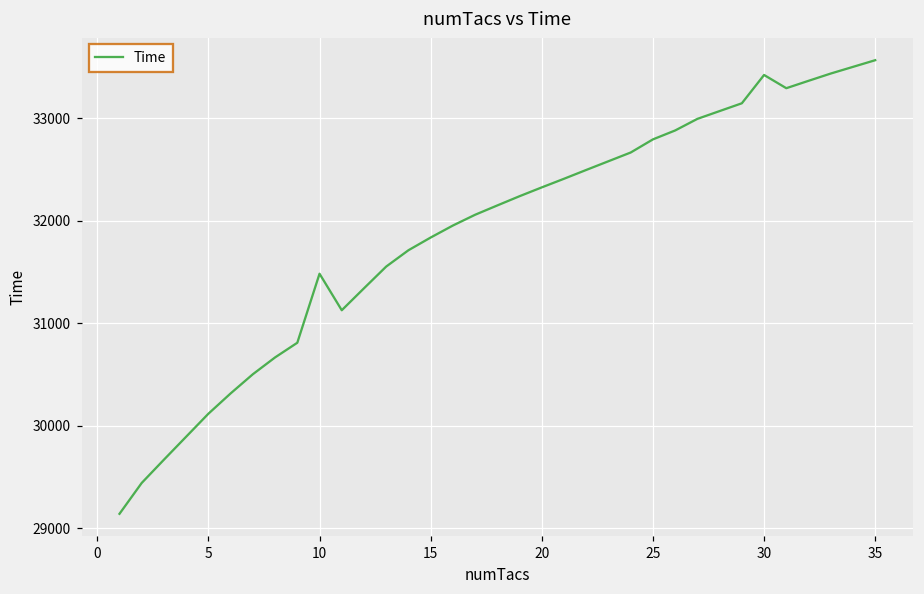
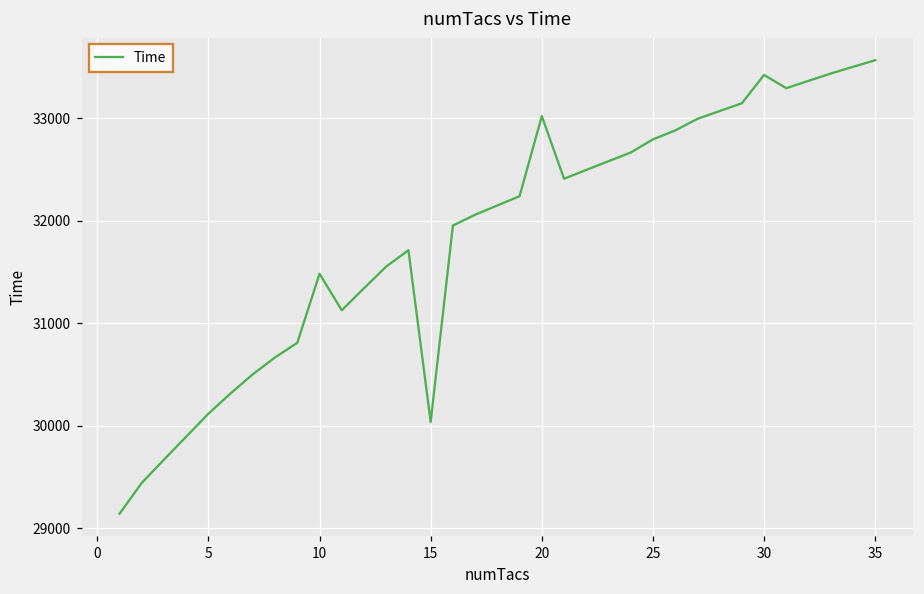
  {
    "5": 30100,
    "10": 31500,
-   "15": 31800,
-   "20": 32300,
+   "15": 30000,
+   "20": 33000,
    "25": 32800,
    "30": 33400,
    "35": 33600
  }
